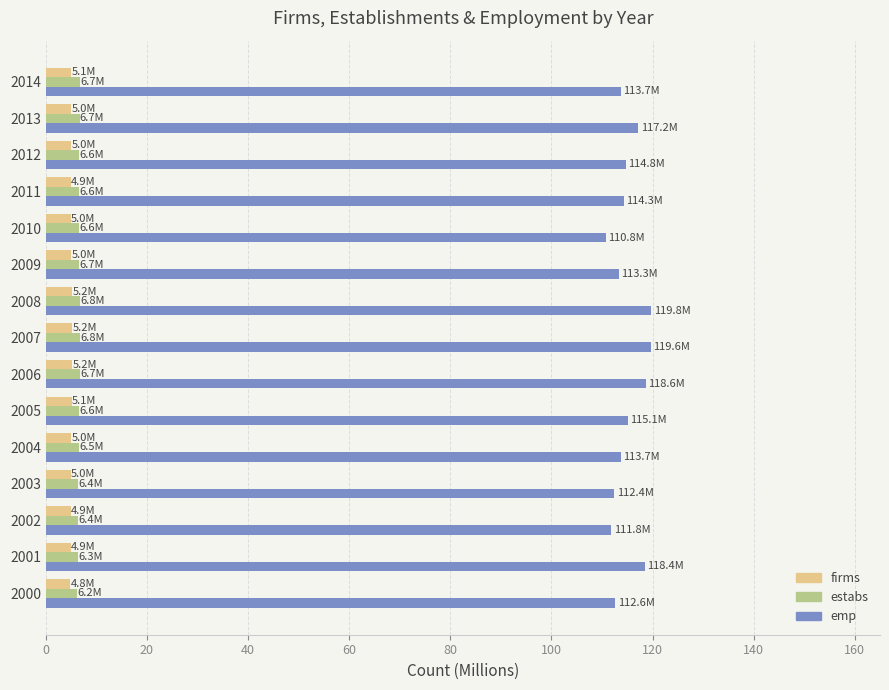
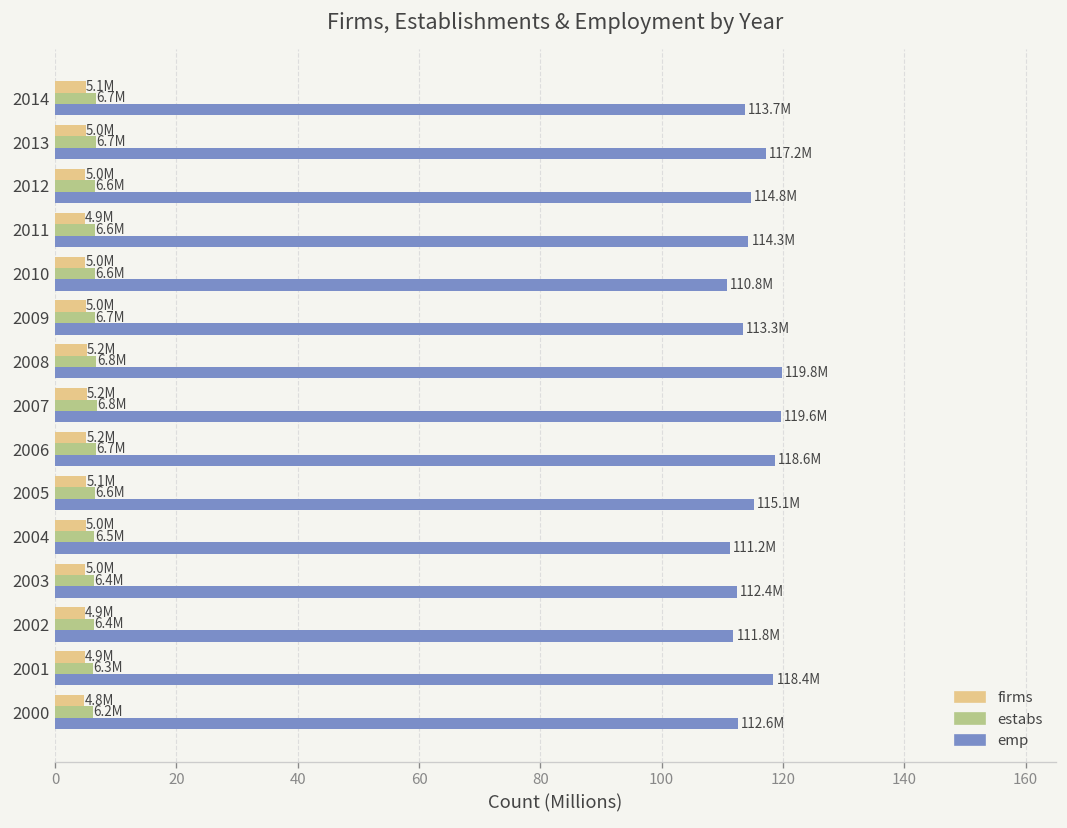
  {
    "emp": {
      "2014": "113.7M",
      "2013": "117.2M",
      "2012": "114.8M",
      "2011": "114.3M",
      "2010": "110.8M",
      "2009": "113.3M",
      "2008": "119.8M",
      "2007": "119.6M",
      "2006": "118.6M",
      "2005": "115.1M",
-     "2004": "113.7M",
+     "2004": "111.2M",
      "2003": "112.4M",
      "2002": "111.8M",
      "2001": "118.4M",
      "2000": "112.6M"
    }
  }
